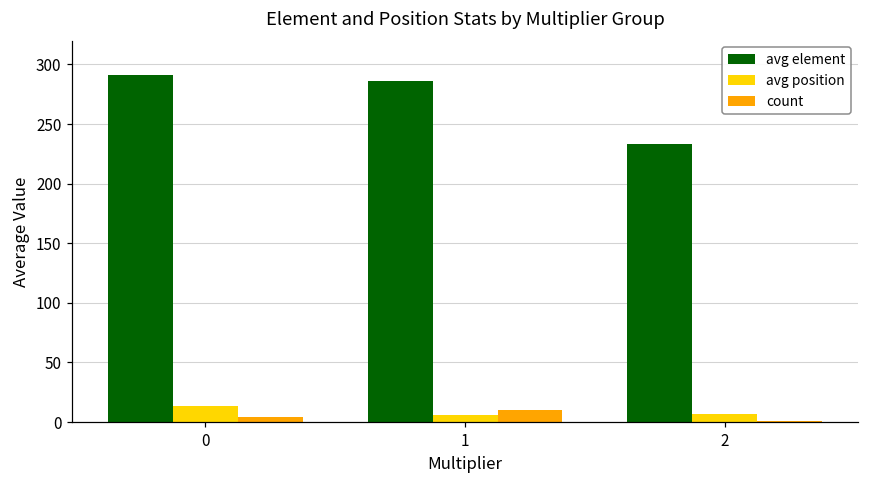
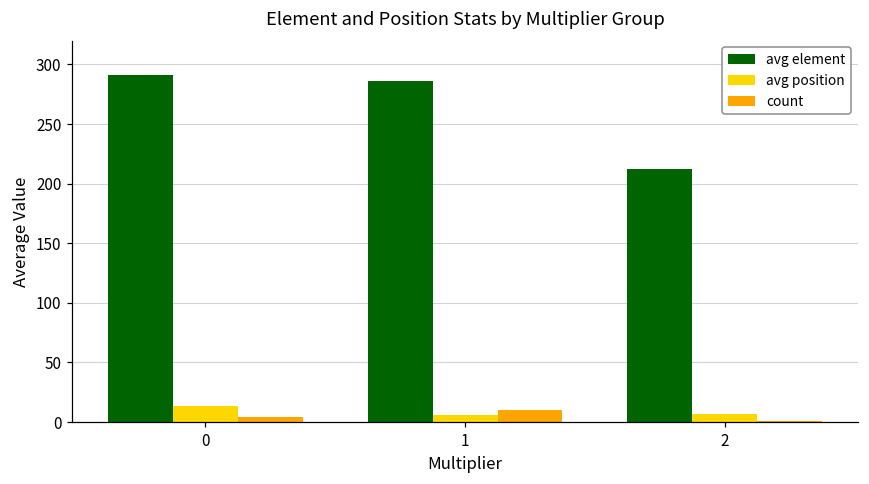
  {
    "avg element": {
      "0": 291,
      "1": 286,
-     "2": 233
+     "2": 213
    }
  }
